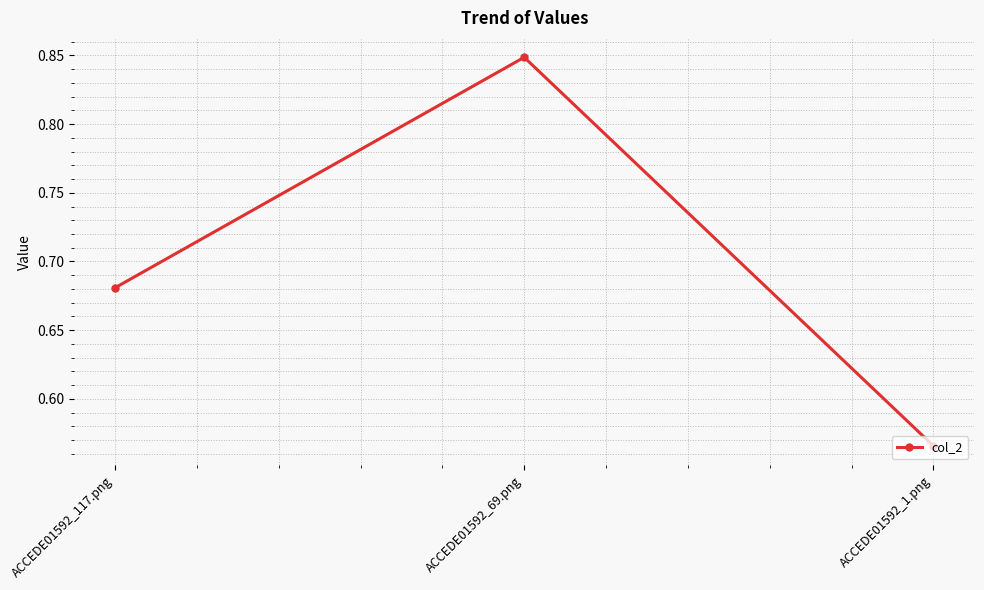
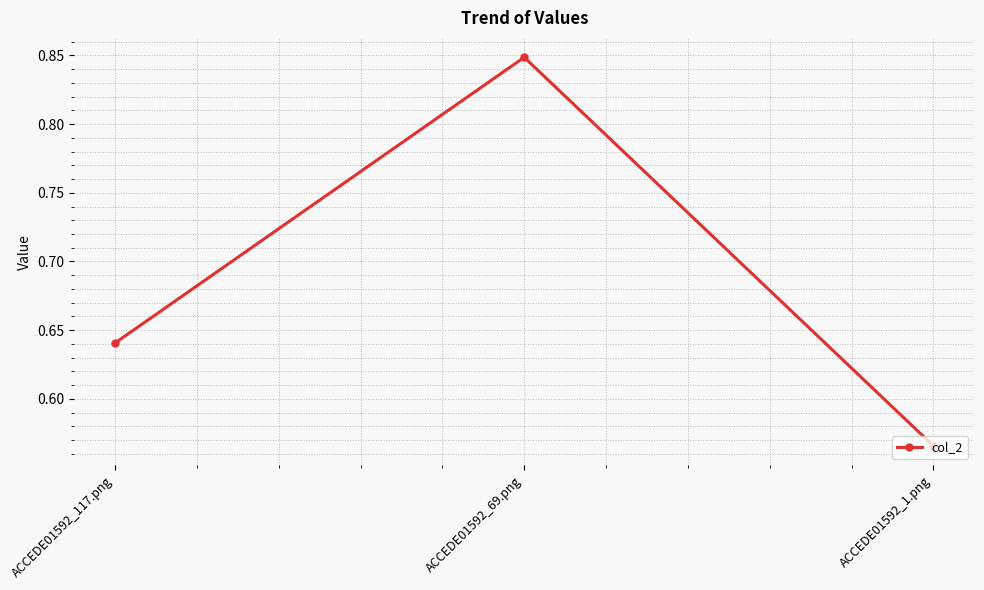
  {
-   "ACCEDE01592_117.png": 0.681,
+   "ACCEDE01592_117.png": 0.641,
    "ACCEDE01592_69.png": 0.849
  }
